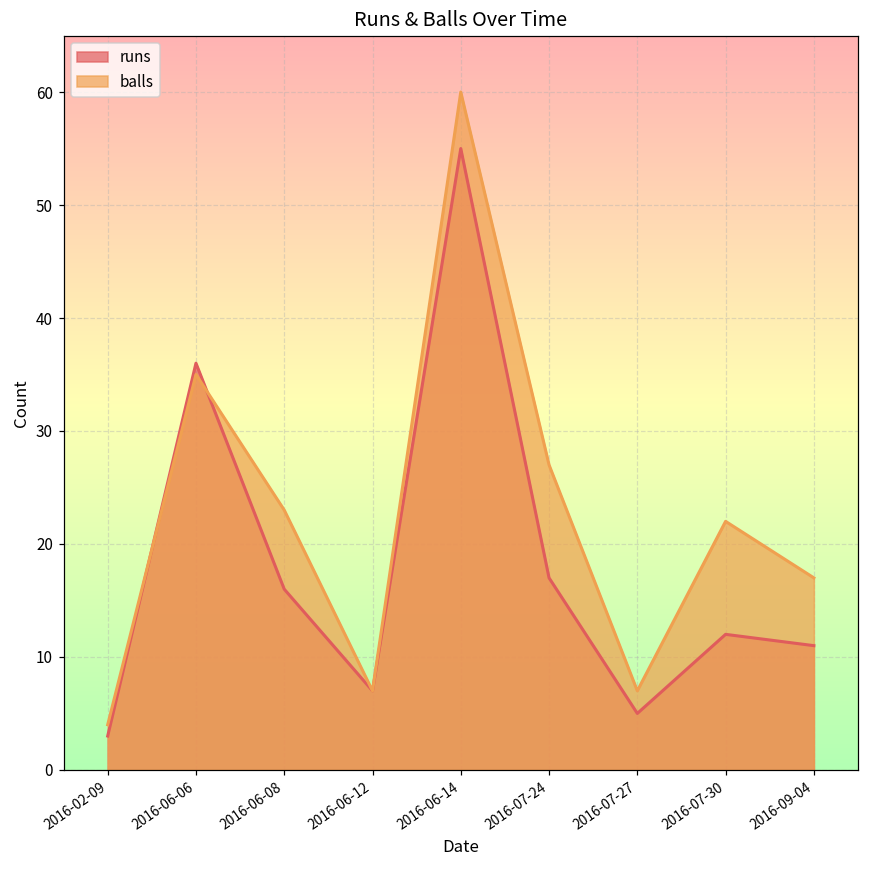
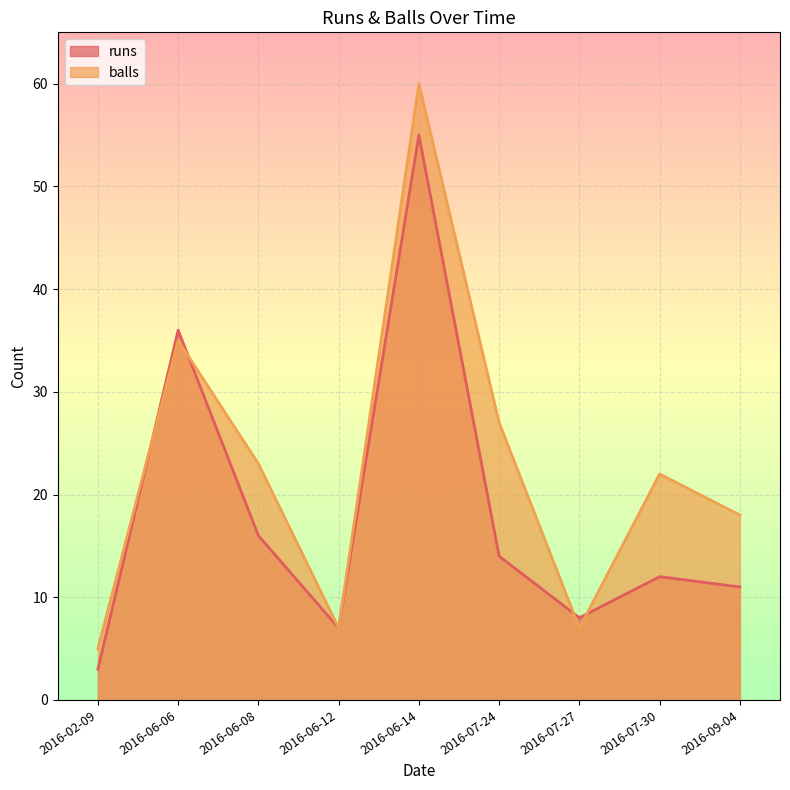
  {
    "runs": {
      "2016-02-09": 3,
      "2016-06-06": 36,
      "2016-06-08": 16,
      "2016-06-14": 55,
-     "2016-07-24": 17,
-     "2016-07-27": 5,
+     "2016-07-24": 14,
+     "2016-07-27": 8,
      "2016-07-30": 12,
      "2016-09-04": 11
    },
    "balls": {
-     "2016-02-09": 4,
+     "2016-02-09": 5,
      "2016-06-06": 35,
      "2016-06-08": 23,
      "2016-06-14": 60,
      "2016-07-24": 27,
      "2016-07-27": 7,
      "2016-07-30": 22,
-     "2016-09-04": 17
+     "2016-09-04": 18
    }
  }
